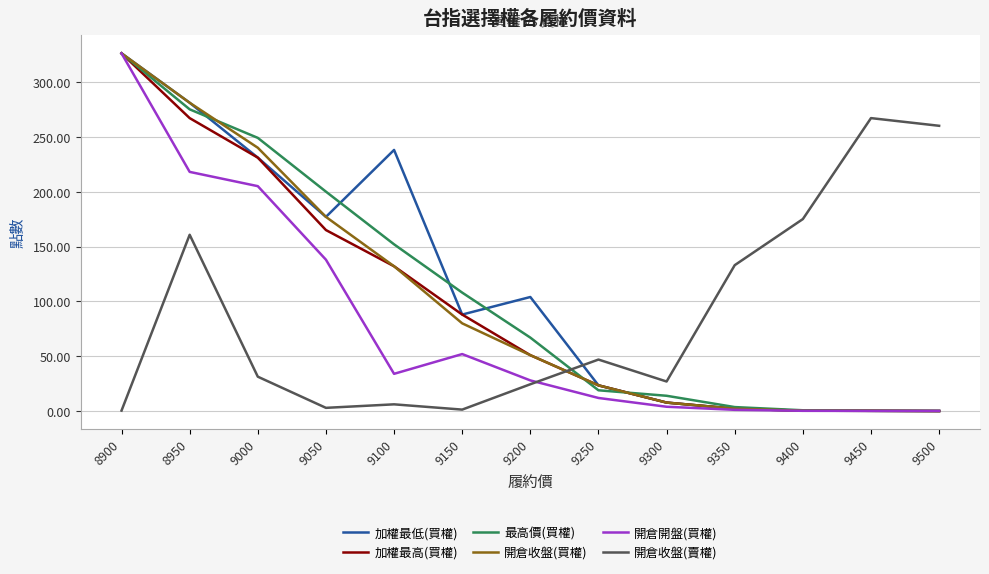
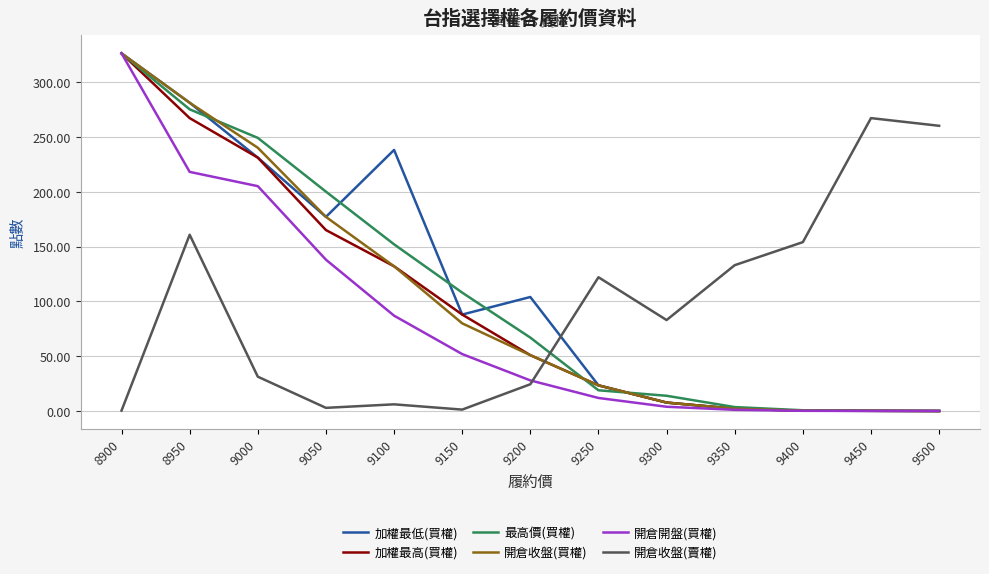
  {
    "加權最低(買權)": {
      "9100": 238,
      "9200": 104
    },
    "加權最高(買權)": {
      "8950": 267,
      "9050": 165
    },
    "最高價(買權)": {
      "8950": 275,
      "9000": 249,
      "9050": 200,
      "9100": 152,
      "9150": 108,
      "9200": 67,
      "9250": 19,
      "9300": 14
    },
    "開倉收盤(買權)": {
      "9000": 240,
      "9150": 80
    },
    "開倉開盤(買權)": {
      "8950": 218,
      "9000": 205,
      "9050": 138,
-     "9100": 34,
+     "9100": 87,
      "9150": 52,
      "9200": 28,
      "9250": 12,
      "9300": 4
    },
    "開倉收盤(賣權)": {
      "8900": 1,
      "8950": 161,
      "9000": 31,
      "9050": 3,
      "9100": 6,
      "9150": 1,
      "9200": 25,
-     "9250": 47,
-     "9300": 27,
+     "9250": 122,
+     "9300": 83,
      "9350": 133,
-     "9400": 175,
+     "9400": 154,
      "9450": 267,
      "9500": 260
    }
  }
